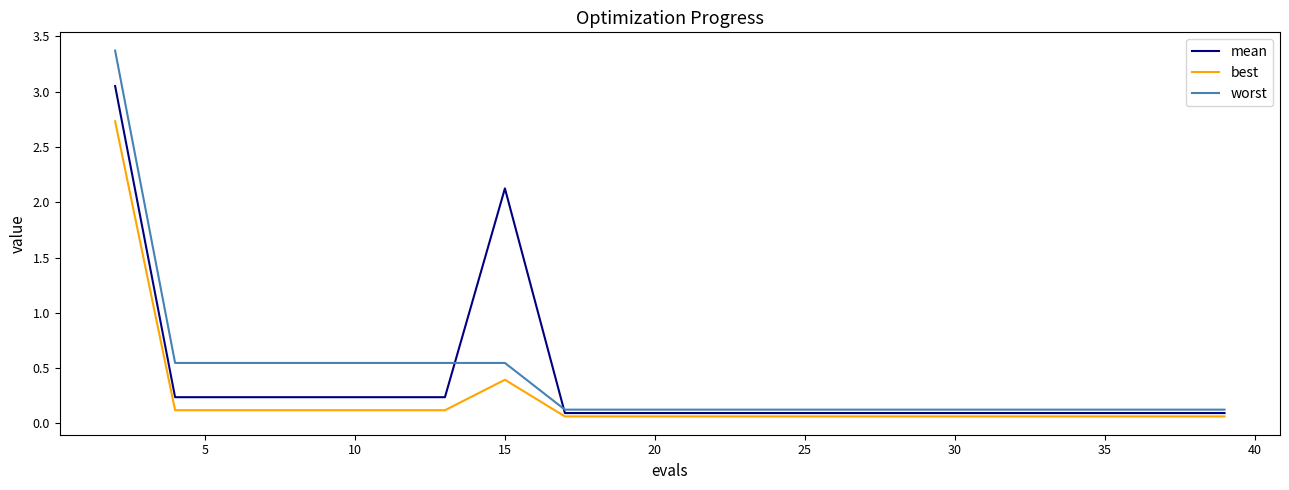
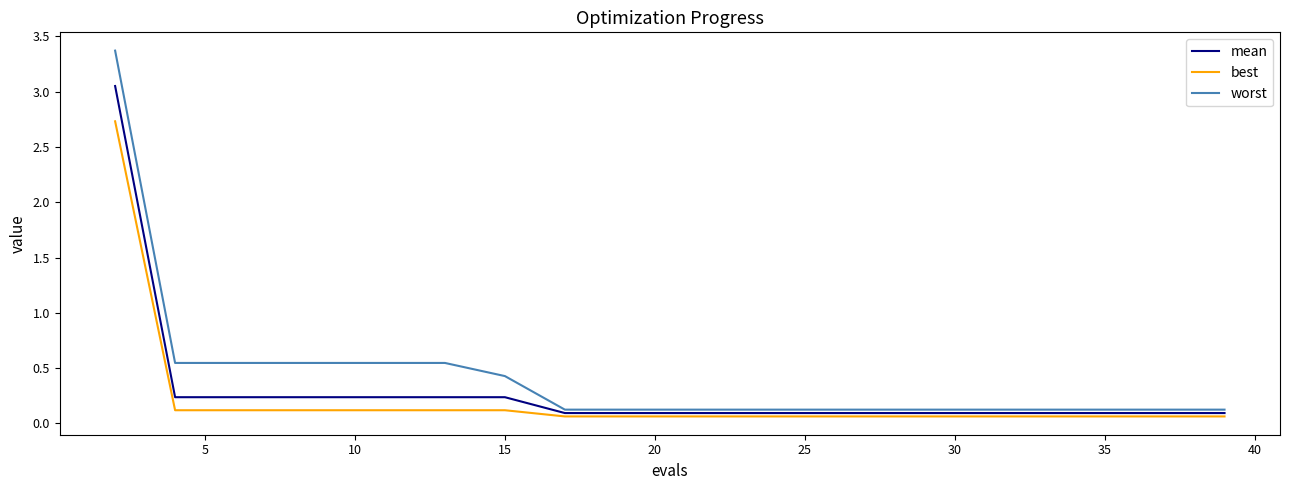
  {
    "mean": {
-     "15": 2.13,
+     "15": 0.24,
      "25": 0.09,
      "35": 0.09
    },
    "best": {
-     "15": 0.39,
+     "15": 0.12,
      "25": 0.06,
      "35": 0.06
    },
    "worst": {
-     "15": 0.55,
+     "15": 0.43,
      "25": 0.12,
      "35": 0.12
    }
  }
